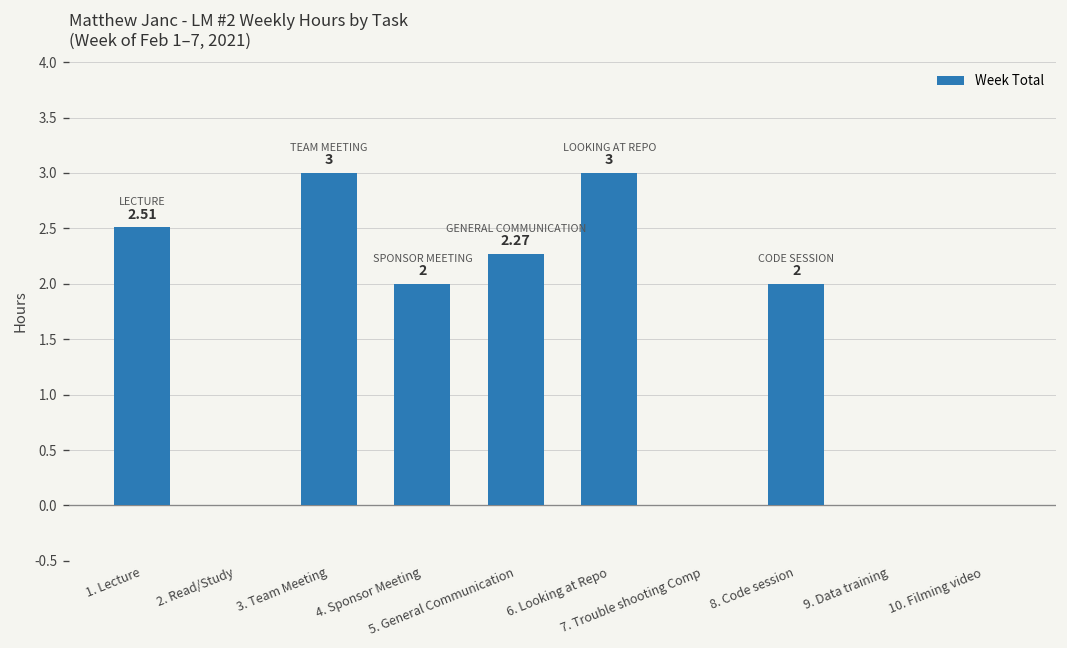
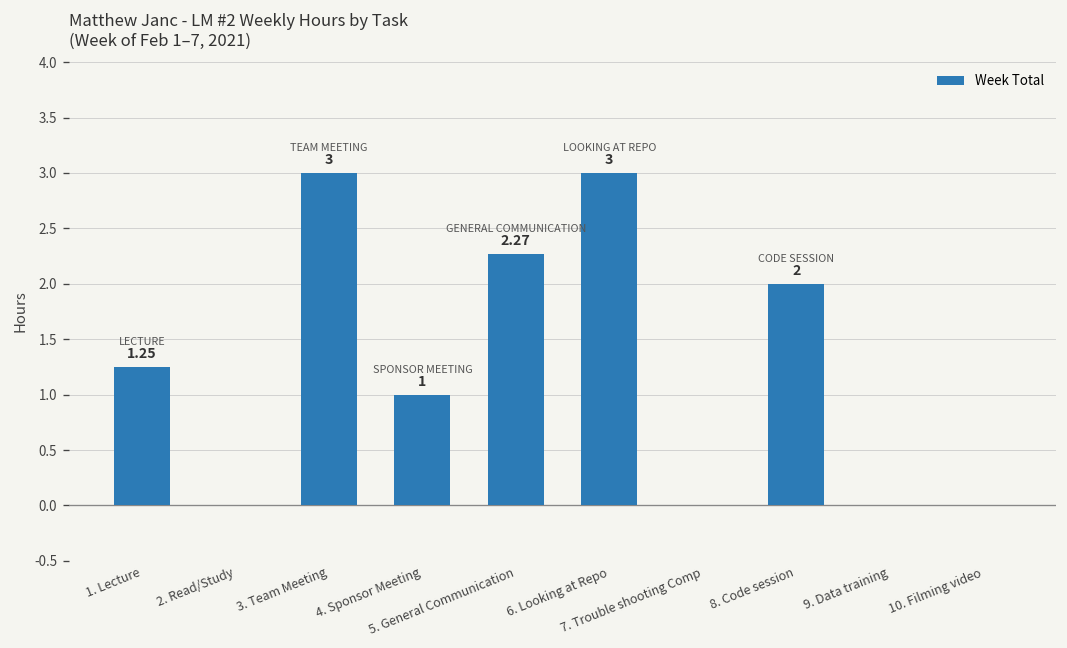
  {
-   "1. Lecture": 2.51,
+   "1. Lecture": 1.25,
    "3. Team Meeting": 3,
-   "4. Sponsor Meeting": 2,
+   "4. Sponsor Meeting": 1,
    "5. General Communication": 2.27,
    "6. Looking at Repo": 3,
    "8. Code session": 2
  }
